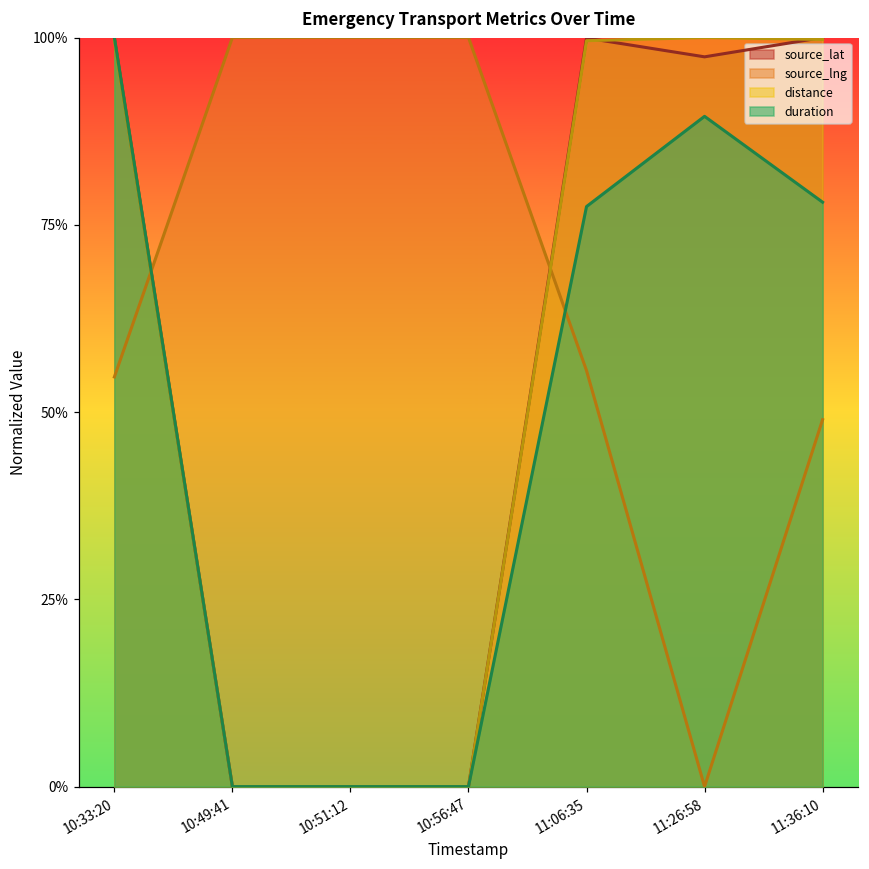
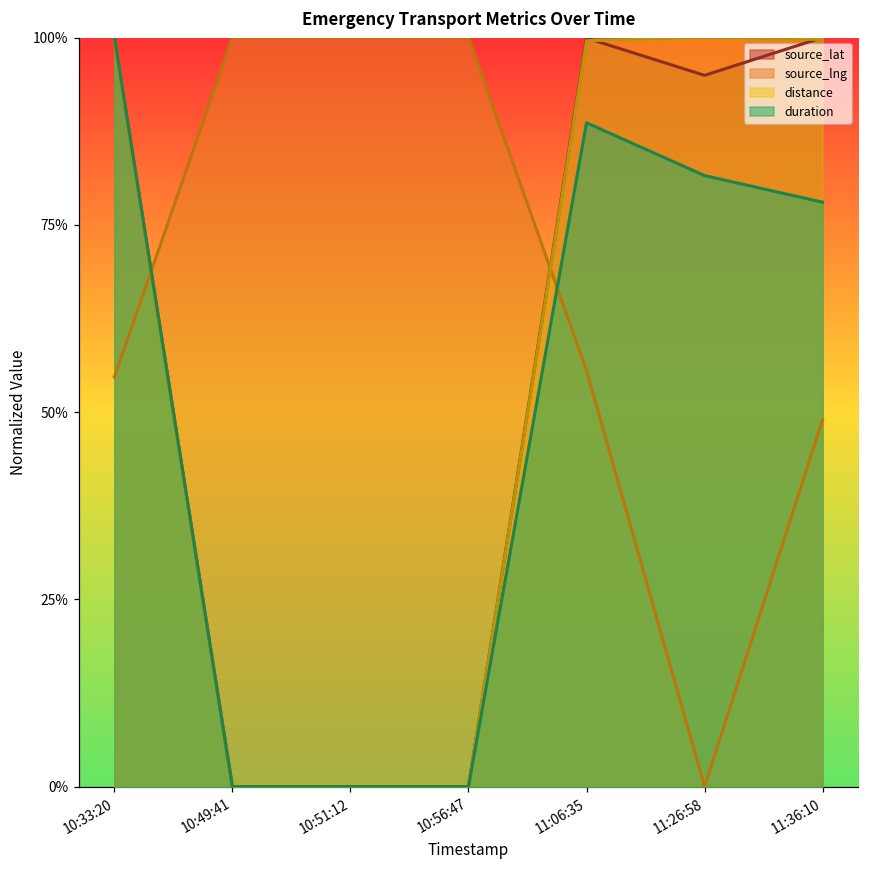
  {
    "source_lat": {
-     "11:26:58": "97%"
+     "11:26:58": "95%"
    },
    "duration": {
-     "11:06:35": "77%",
-     "11:26:58": "89%",
+     "11:06:35": "89%",
+     "11:26:58": "82%",
      "11:36:10": "78%"
    }
  }
